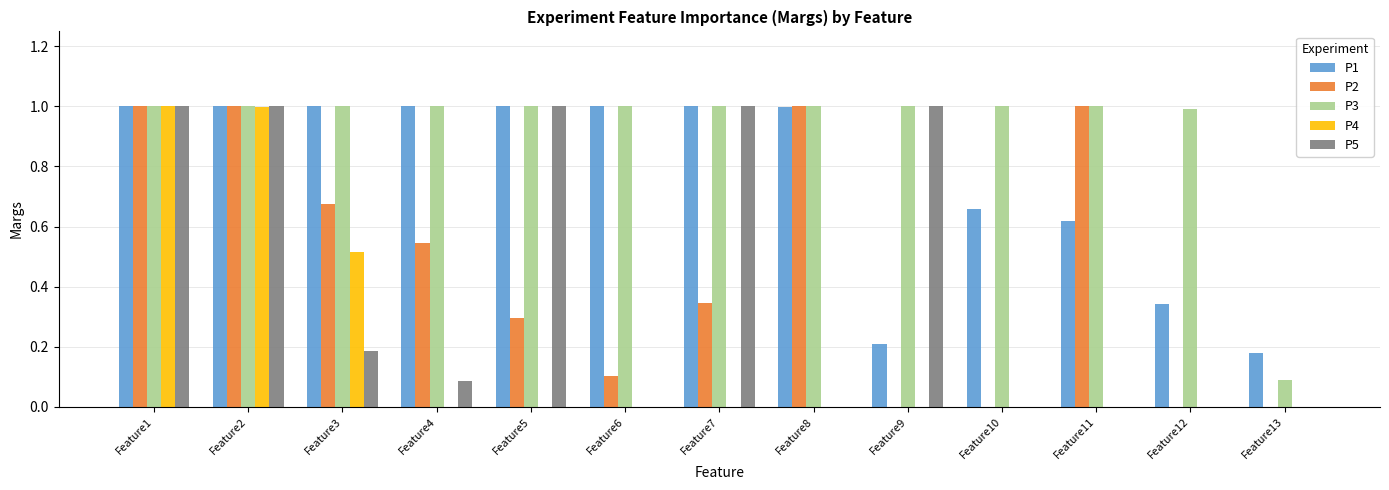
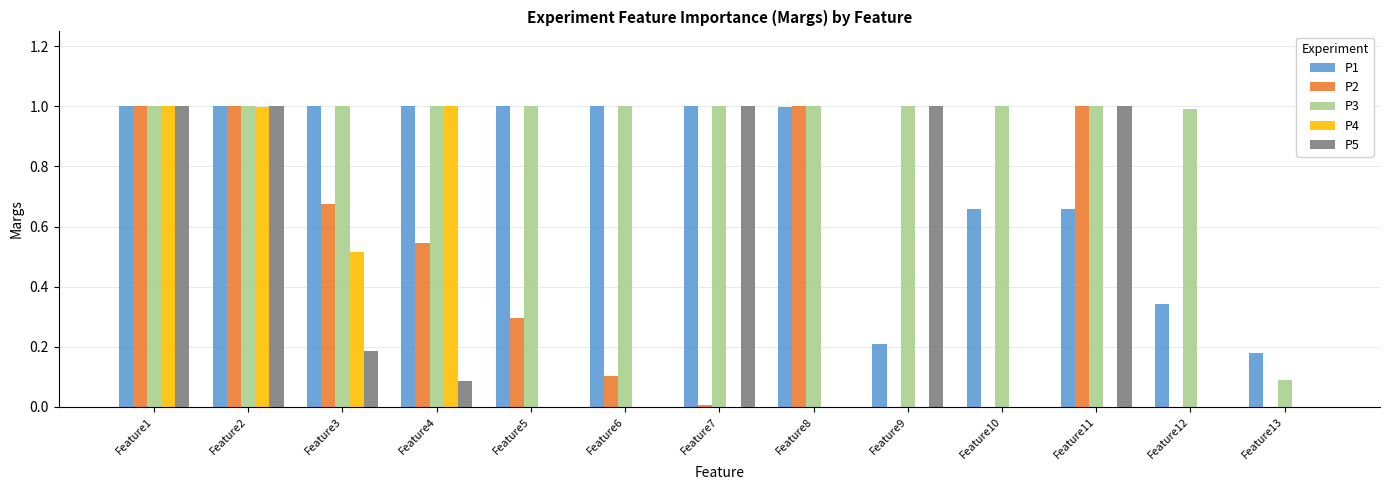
  {
    "P1": {
      "Feature1": 1.00,
      "Feature2": 1.00,
      "Feature3": 1.00,
      "Feature4": 1.00,
      "Feature5": 1.00,
      "Feature6": 1.00,
      "Feature7": 1.00,
      "Feature8": 1.00,
      "Feature9": 0.21,
      "Feature10": 0.66,
-     "Feature11": 0.62,
+     "Feature11": 0.66,
      "Feature12": 0.34,
      "Feature13": 0.18
    },
    "P2": {
      "Feature1": 1.00,
      "Feature2": 1.00,
      "Feature3": 0.68,
      "Feature4": 0.55,
      "Feature5": 0.30,
      "Feature6": 0.10,
-     "Feature7": 0.35,
+     "Feature7": 0.00,
      "Feature8": 1.00,
      "Feature9": 0.00,
      "Feature10": 0.00,
      "Feature11": 1.00,
      "Feature12": 0.00,
      "Feature13": 0.00
    },
    "P3": {
      "Feature1": 1.00,
      "Feature2": 1.00,
      "Feature3": 1.00,
      "Feature4": 1.00,
      "Feature5": 1.00,
      "Feature6": 1.00,
      "Feature7": 1.00,
      "Feature8": 1.00,
      "Feature9": 1.00,
      "Feature10": 1.00,
      "Feature11": 1.00,
      "Feature12": 0.99,
      "Feature13": 0.09
    },
    "P4": {
      "Feature1": 1,
      "Feature2": 1,
      "Feature3": 0.52,
-     "Feature4": 0,
+     "Feature4": 1,
      "Feature5": 0,
      "Feature6": 0,
      "Feature7": 0,
      "Feature8": 0,
      "Feature9": 0,
      "Feature10": 0,
      "Feature11": 0,
      "Feature12": 0,
      "Feature13": 0
    },
    "P5": {
      "Feature1": 1,
      "Feature2": 1,
      "Feature3": 0.19,
      "Feature4": 0.09,
-     "Feature5": 1,
+     "Feature5": 0,
      "Feature6": 0,
      "Feature7": 1,
      "Feature8": 0,
      "Feature9": 1,
      "Feature10": 0,
-     "Feature11": 0,
+     "Feature11": 1,
      "Feature12": 0,
      "Feature13": 0
    }
  }
